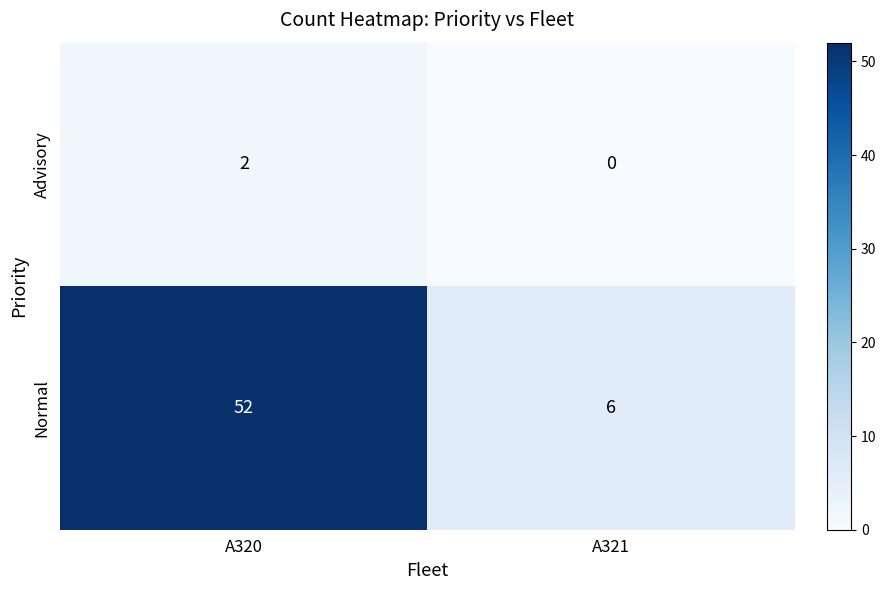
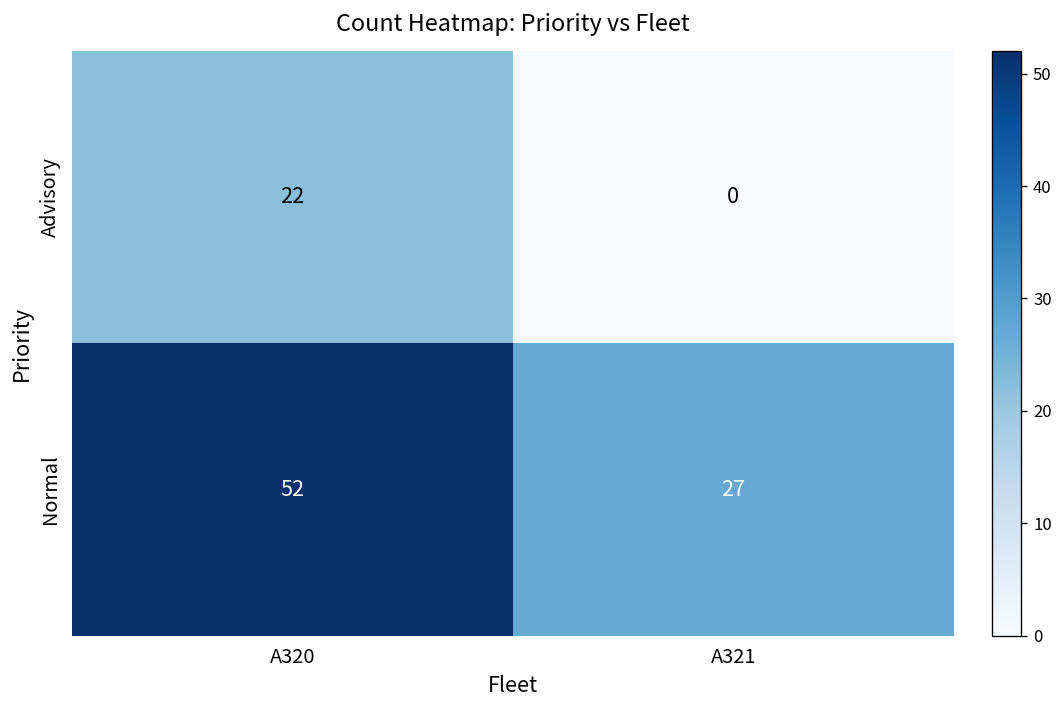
  {
    "Advisory": {
-     "A320": 2,
+     "A320": 22,
      "A321": 0
    },
    "Normal": {
      "A320": 52,
-     "A321": 6
+     "A321": 27
    }
  }
